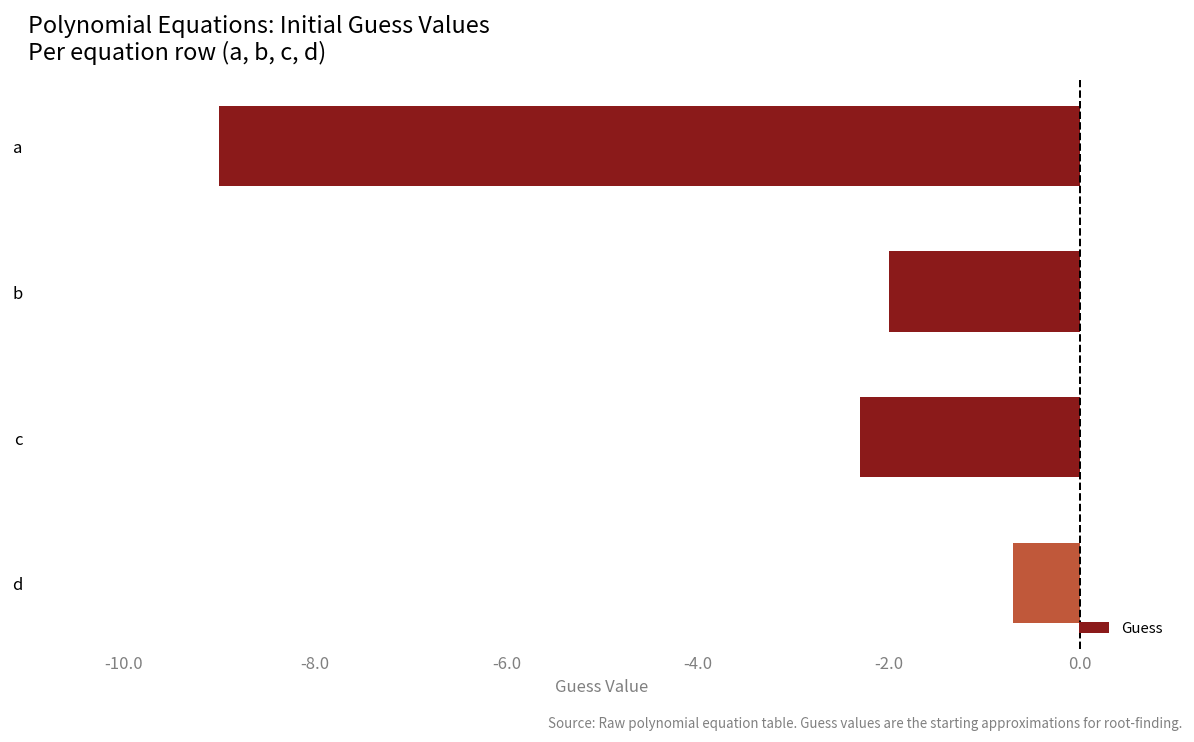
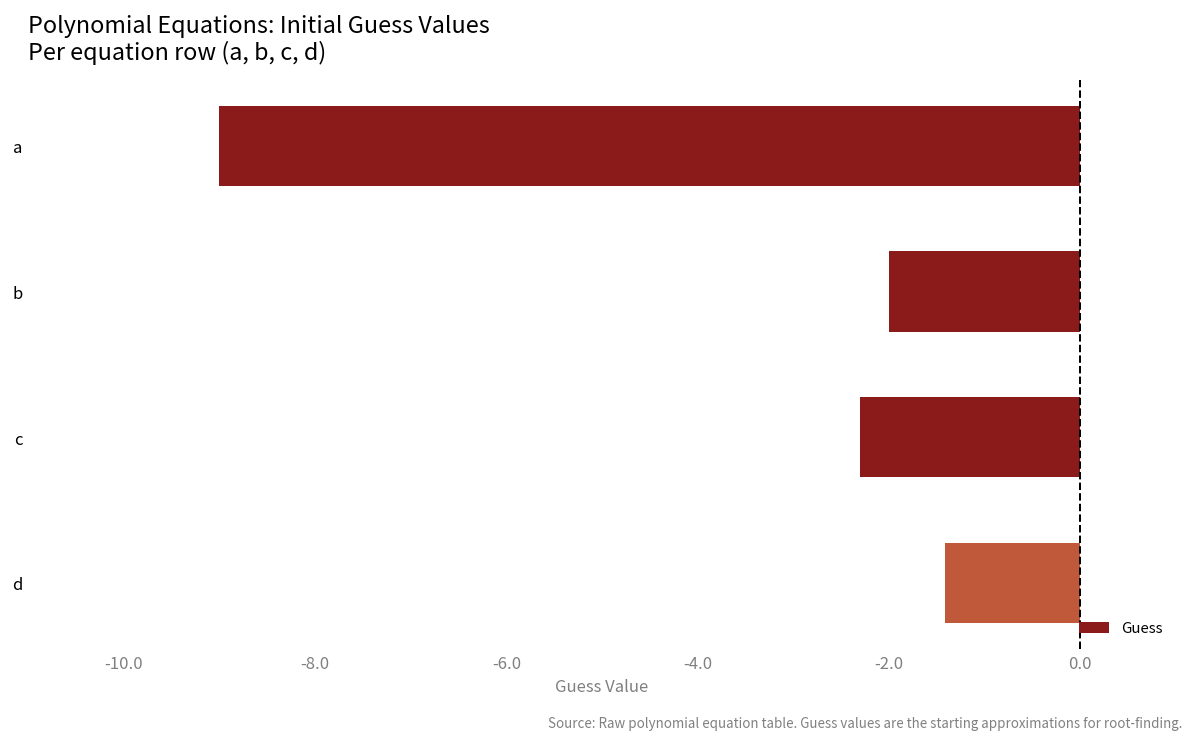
  {
    "a": -9.0,
    "b": -2.0,
    "c": -2.3,
-   "d": -0.7
+   "d": -1.4
  }
